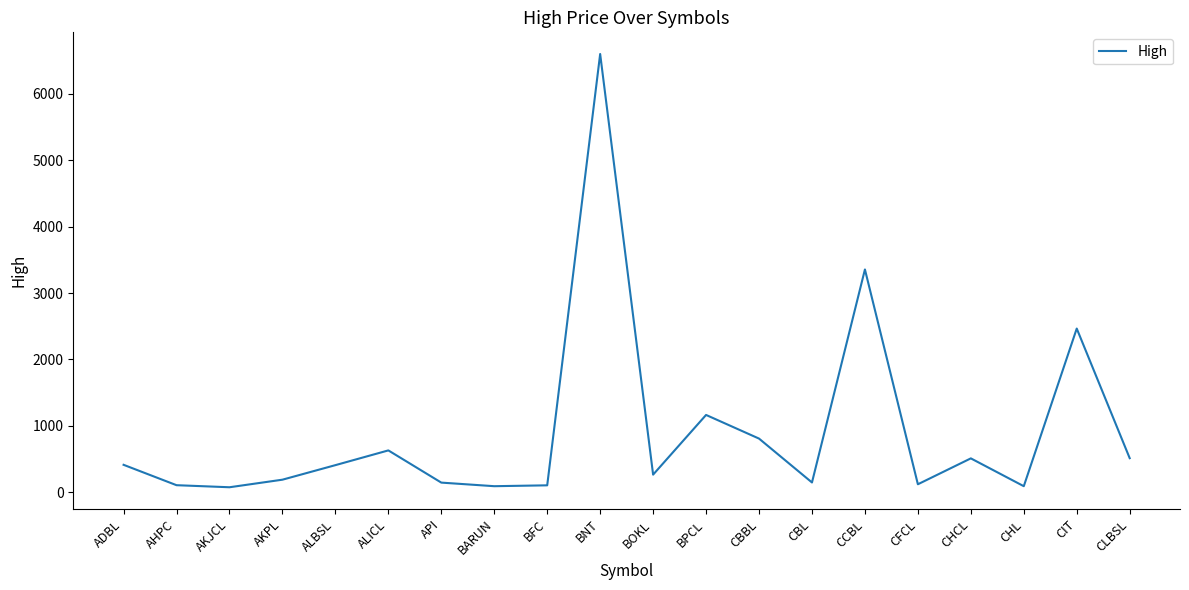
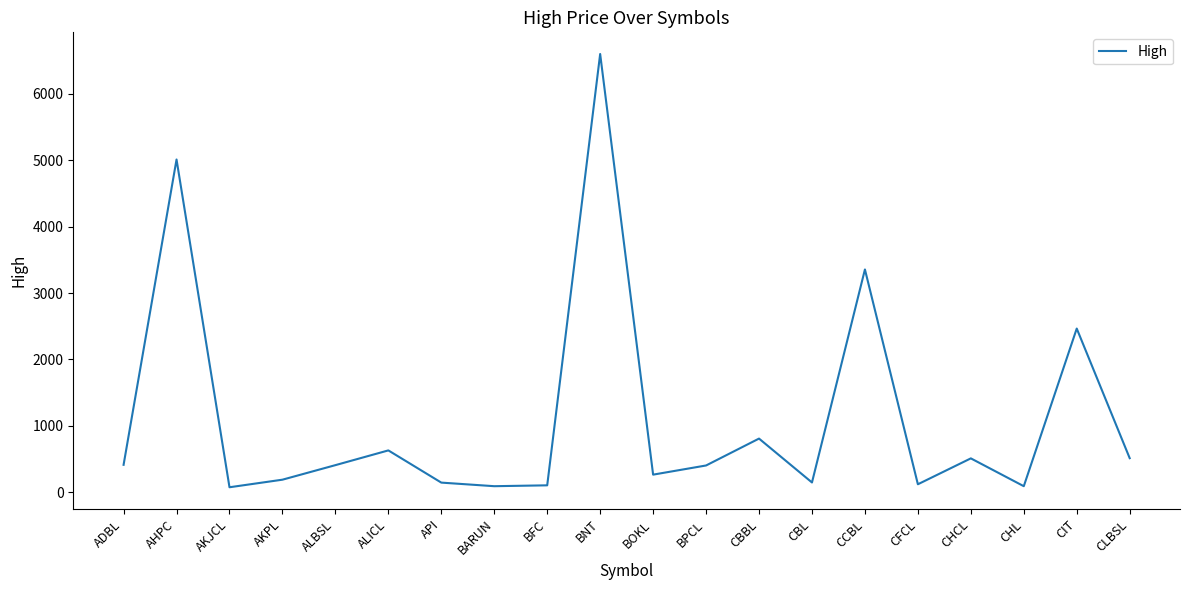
  {
    "ADBL": 400,
-   "AHPC": 100,
+   "AHPC": 5000,
    "AKJCL": 100,
    "AKPL": 200,
    "ALBSL": 400,
    "ALICL": 600,
    "API": 100,
    "BARUN": 100,
    "BFC": 100,
    "BNT": 6600,
    "BOKL": 300,
-   "BPCL": 1200,
+   "BPCL": 400,
    "CBBL": 800,
    "CBL": 100,
    "CCBL": 3400,
    "CFCL": 100,
    "CHCL": 500,
    "CHL": 100,
    "CIT": 2500,
    "CLBSL": 500
  }
